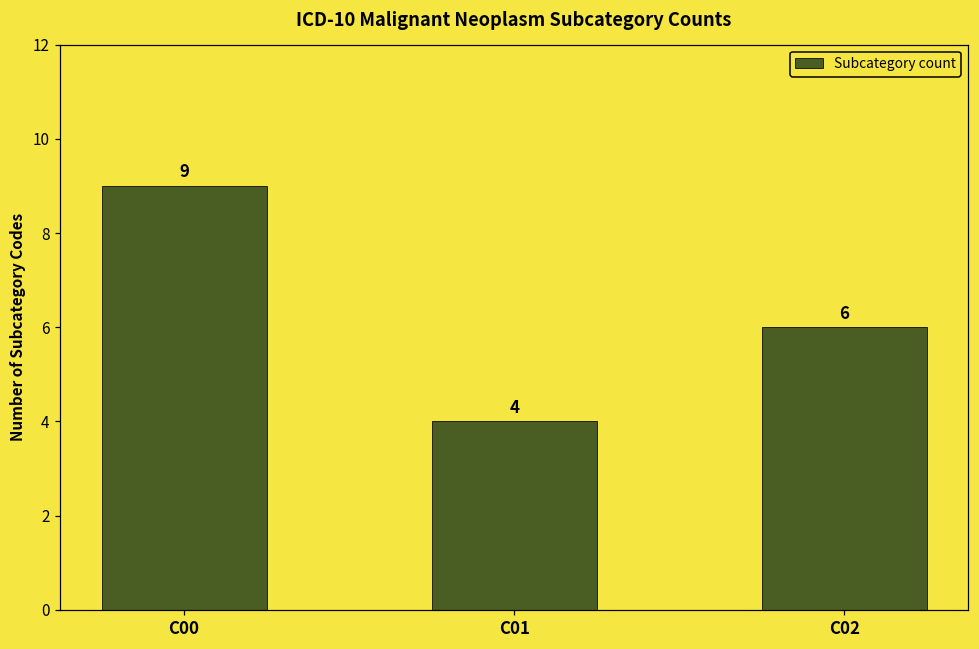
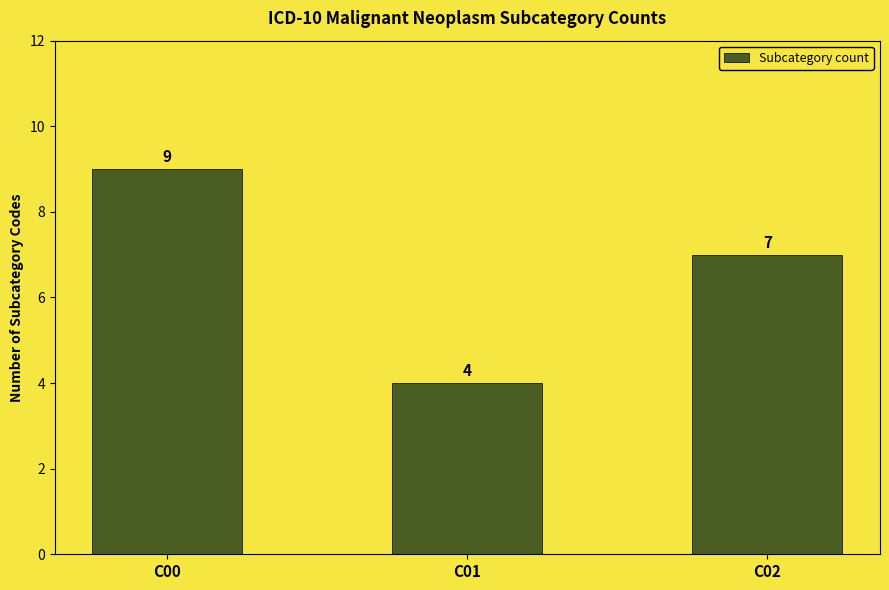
  {
    "C00": 9,
    "C01": 4,
-   "C02": 6
+   "C02": 7
  }
